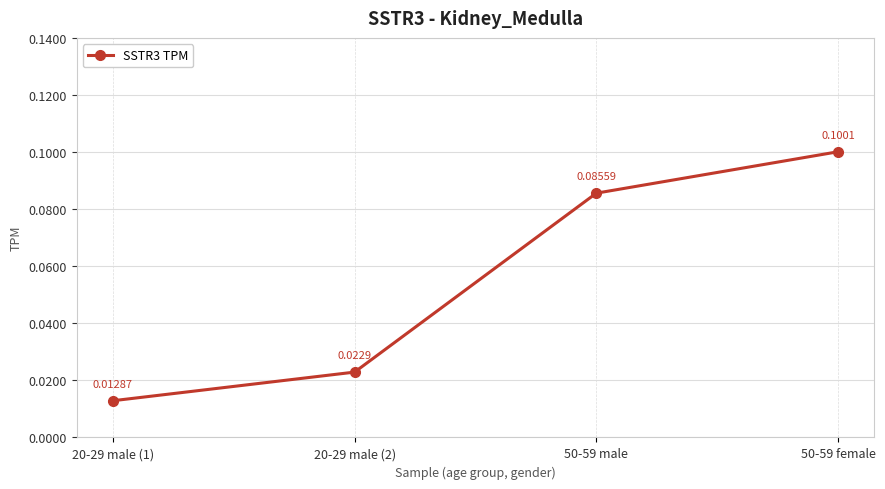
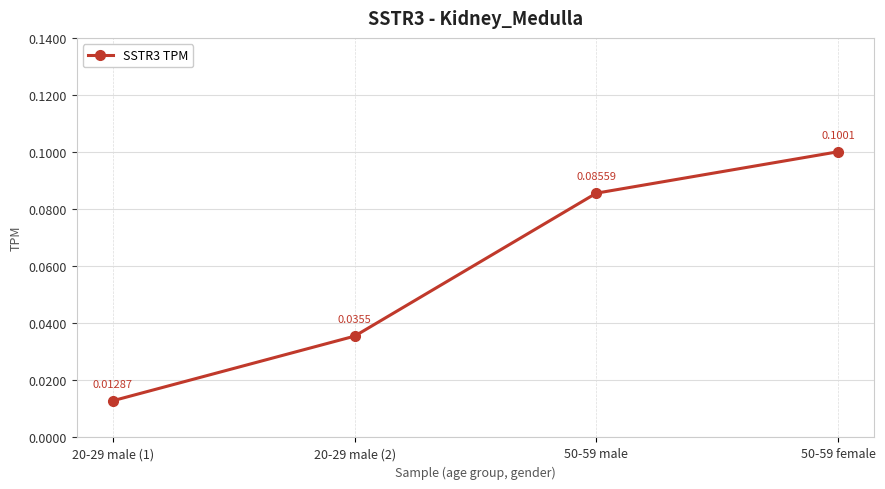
  {
    "20-29 male (1)": 0.01287,
-   "20-29 male (2)": 0.0229,
+   "20-29 male (2)": 0.0355,
    "50-59 male": 0.08559,
    "50-59 female": 0.1001
  }
